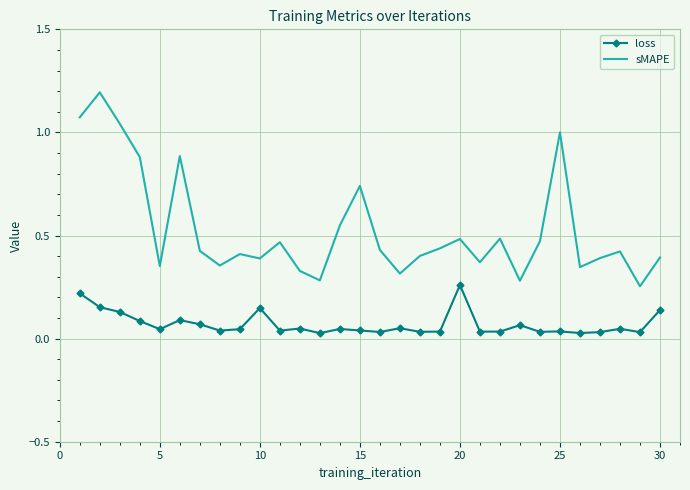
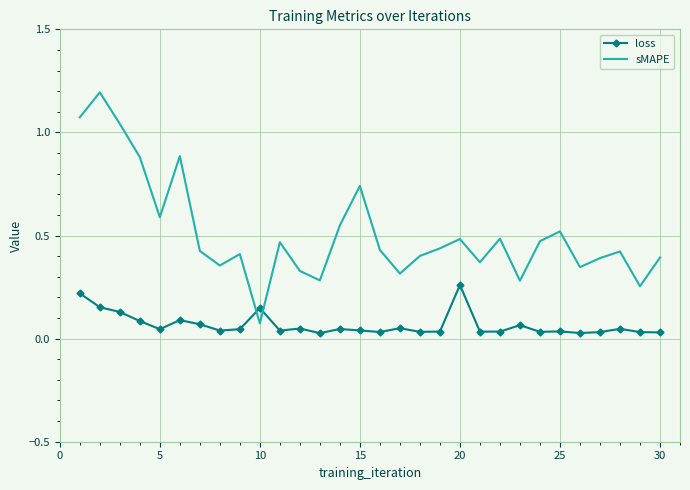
  {
    "loss": {
      "5": 0.05,
      "10": 0.15,
      "15": 0.04,
      "20": 0.26,
      "25": 0.03,
-     "30": 0.14
+     "30": 0.03
    },
    "sMAPE": {
-     "5": 0.35,
-     "10": 0.39,
+     "5": 0.59,
+     "10": 0.07,
      "15": 0.74,
      "20": 0.48,
-     "25": 1.00,
+     "25": 0.52,
      "30": 0.39
    }
  }
